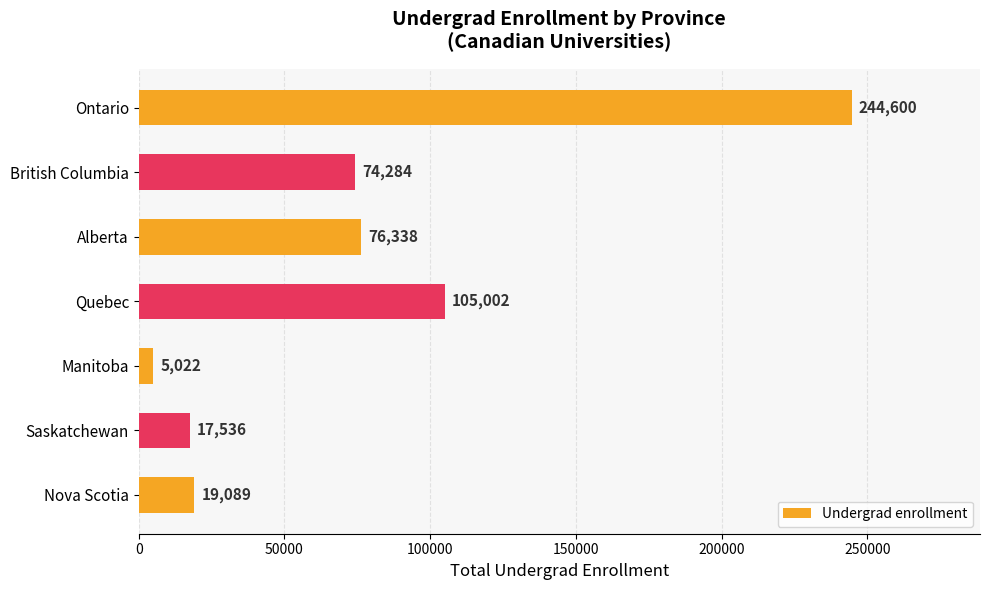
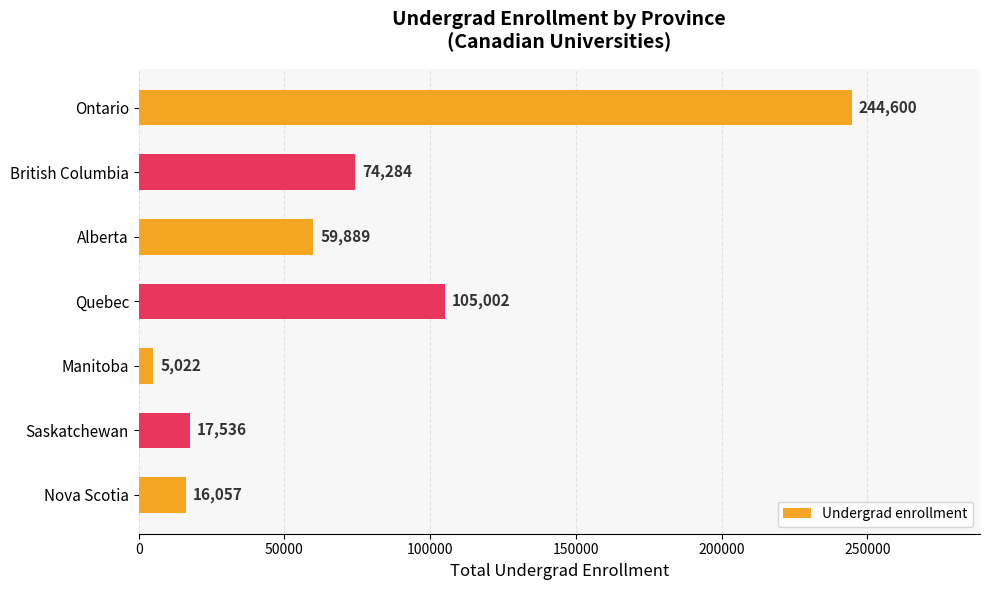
  {
    "Ontario": "244,600",
    "British Columbia": "74,284",
-   "Alberta": "76,338",
+   "Alberta": "59,889",
    "Quebec": "105,002",
    "Manitoba": "5,022",
    "Saskatchewan": "17,536",
-   "Nova Scotia": "19,089"
+   "Nova Scotia": "16,057"
  }
